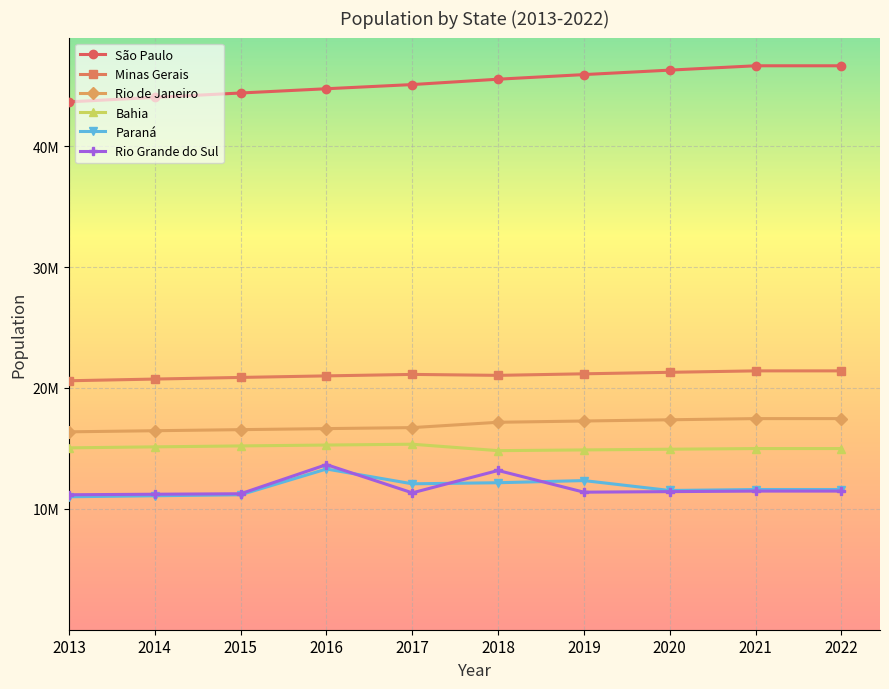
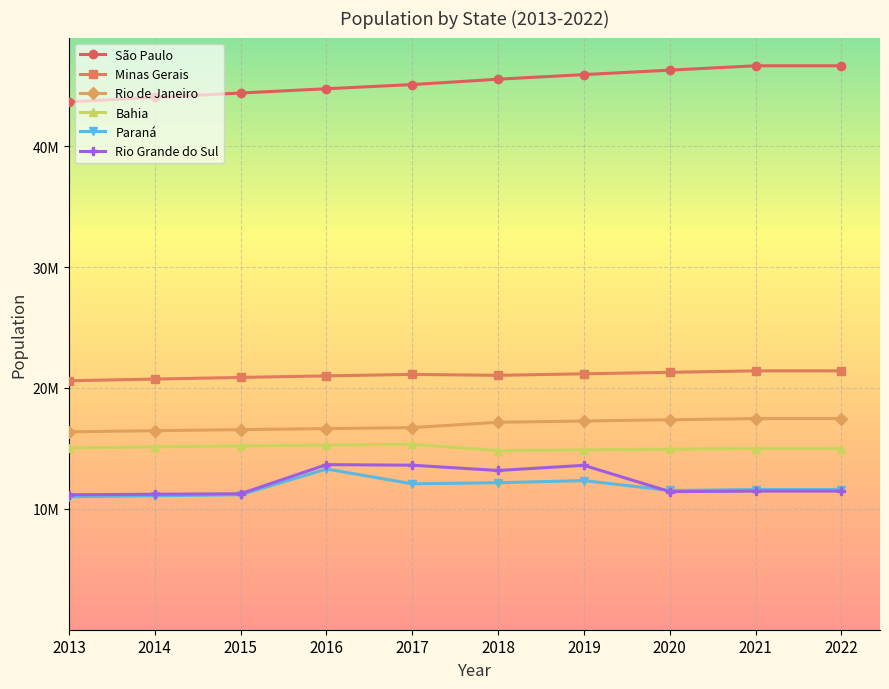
  {
    "Paraná": {
      "2016": 13300000,
      "2017": 12100000,
      "2018": 12200000,
      "2019": 12300000
    },
    "Rio Grande do Sul": {
      "2016": 13700000,
-     "2017": 11300000,
+     "2017": 13600000,
      "2018": 13200000,
-     "2019": 11400000
+     "2019": 13600000
    }
  }
